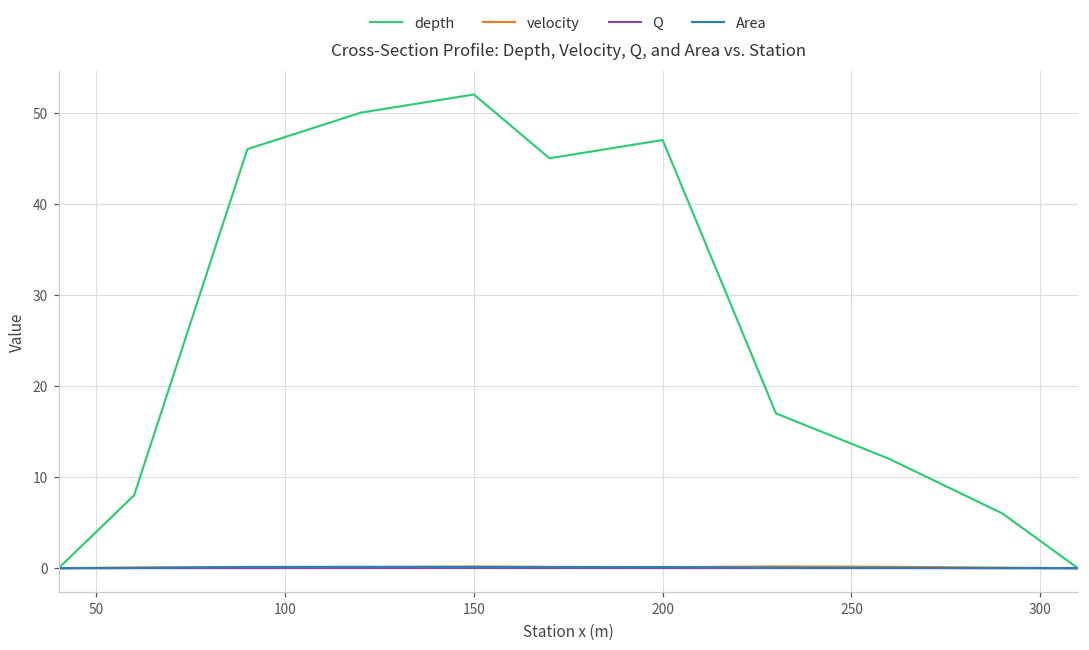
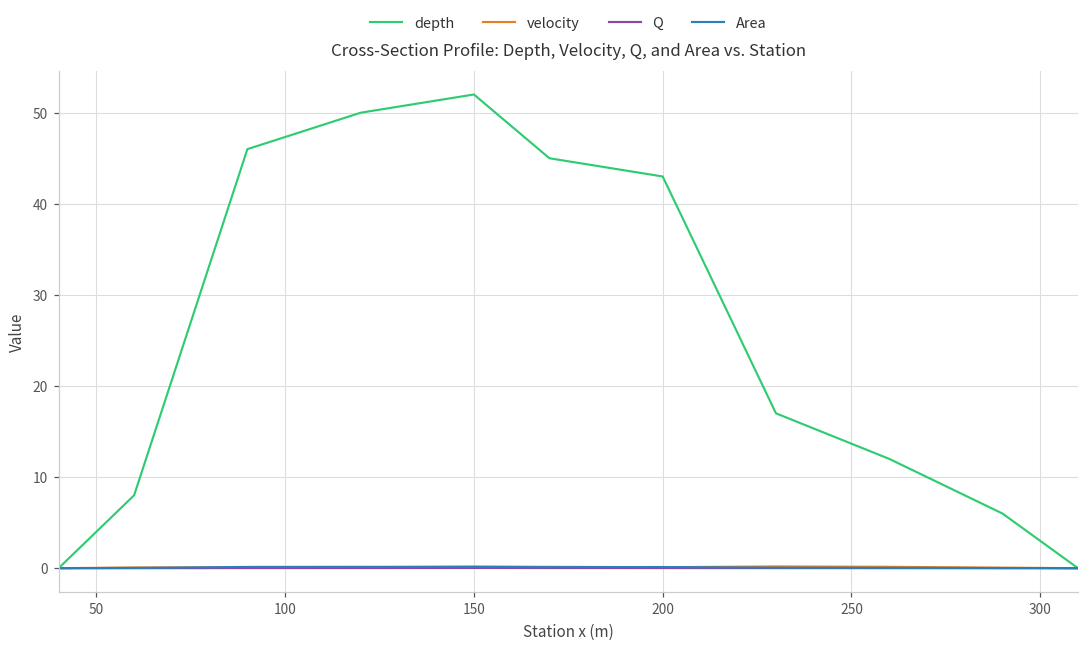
  {
    "depth": {
      "150": 52,
-     "200": 47
+     "200": 43
    }
  }
